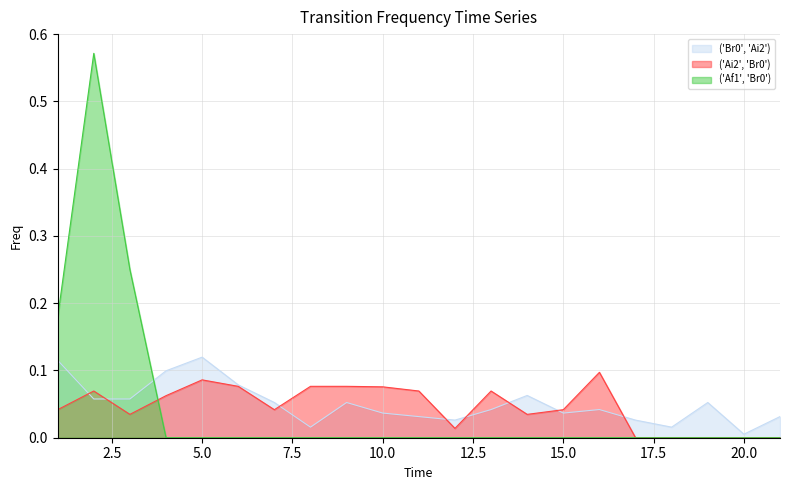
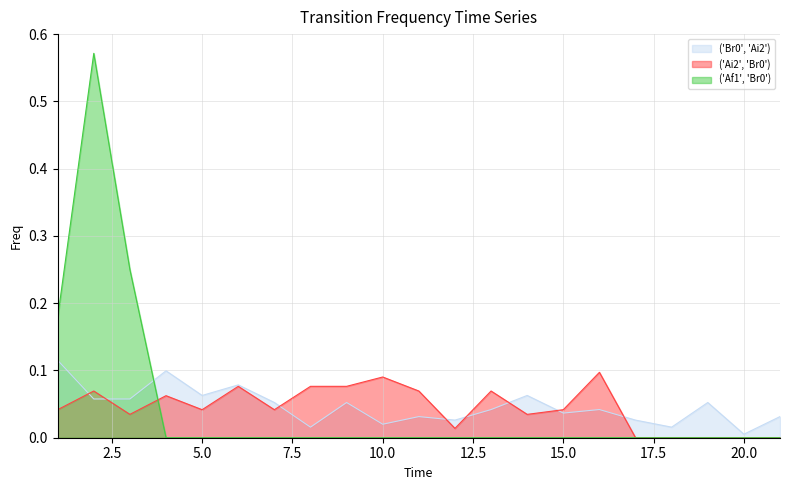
  {
    "('Br0', 'Ai2')": {
-     "5.0": 0.12,
-     "10.0": 0.04,
+     "5.0": 0.06,
+     "10.0": 0.02,
      "15.0": 0.04,
      "20.0": 0.01
    },
    "('Ai2', 'Br0')": {
-     "5.0": 0.09,
-     "10.0": 0.08,
+     "5.0": 0.04,
+     "10.0": 0.09,
      "15.0": 0.04
    },
    "('Af1', 'Br0')": {
      "5.0": 0.00,
      "10.0": 0.00,
      "15.0": 0.00
    }
  }
